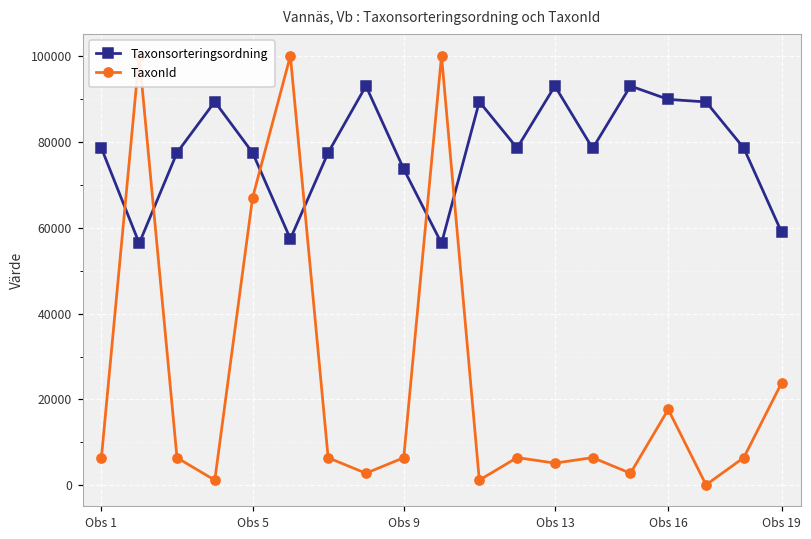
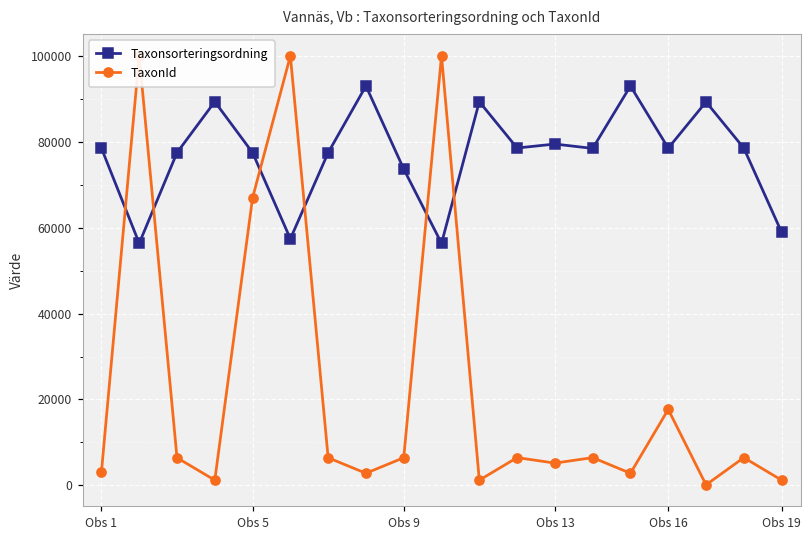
  {
    "Taxonsorteringsordning": {
      "Obs 1": 79000,
      "Obs 5": 78000,
      "Obs 9": 74000,
-     "Obs 13": 93000,
-     "Obs 16": 90000,
+     "Obs 13": 80000,
+     "Obs 16": 79000,
      "Obs 19": 59000
    },
    "TaxonId": {
-     "Obs 1": 6000,
+     "Obs 1": 3000,
      "Obs 5": 67000,
      "Obs 9": 6000,
      "Obs 13": 5000,
      "Obs 16": 18000,
-     "Obs 19": 24000
+     "Obs 19": 1000
    }
  }
